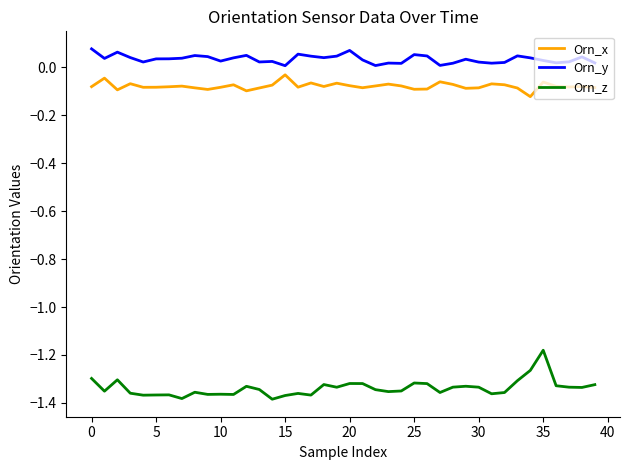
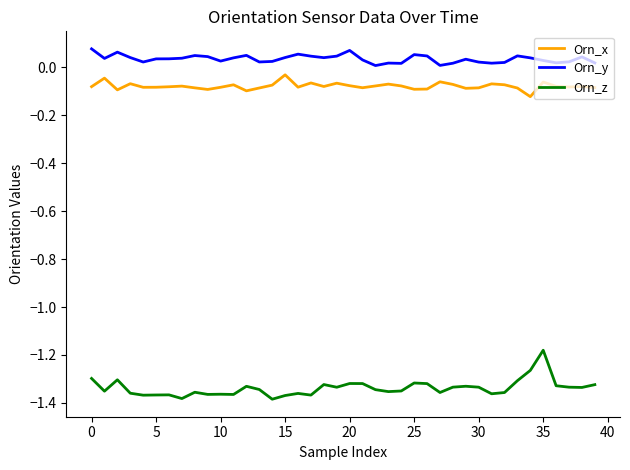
  {
    "Orn_x": {
      "0": -0.08,
      "5": -0.08,
      "10": -0.08,
      "15": -0.03,
      "20": -0.08,
      "25": -0.09,
      "30": -0.09
    },
    "Orn_y": {
      "0": 0.08,
      "5": 0.03,
      "10": 0.02,
-     "15": 0.01,
+     "15": 0.04,
      "20": 0.07,
      "25": 0.05,
      "30": 0.02
    },
    "Orn_z": {
      "0": -1.30,
      "5": -1.37,
      "10": -1.36,
      "15": -1.37,
      "20": -1.32,
      "25": -1.32,
      "30": -1.33,
      "35": -1.18
    }
  }
